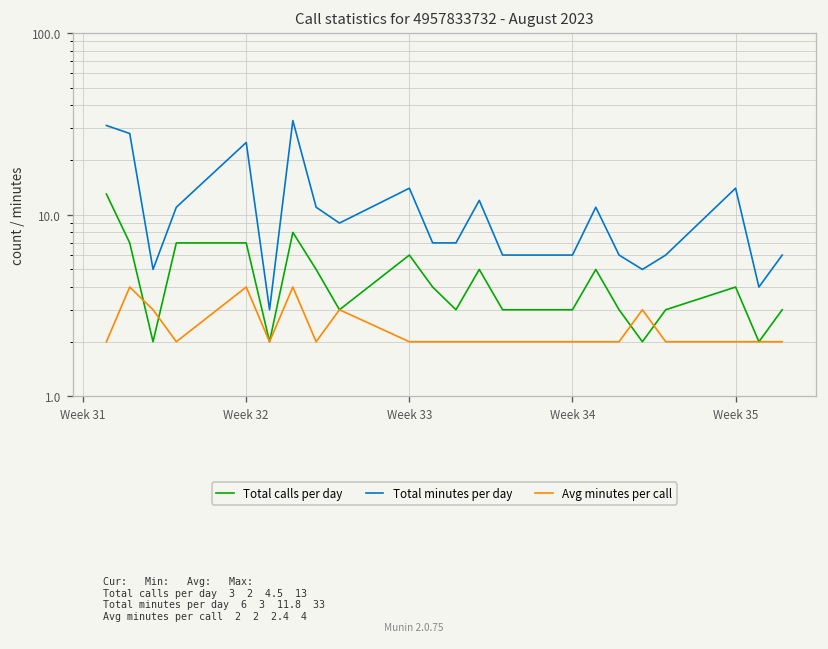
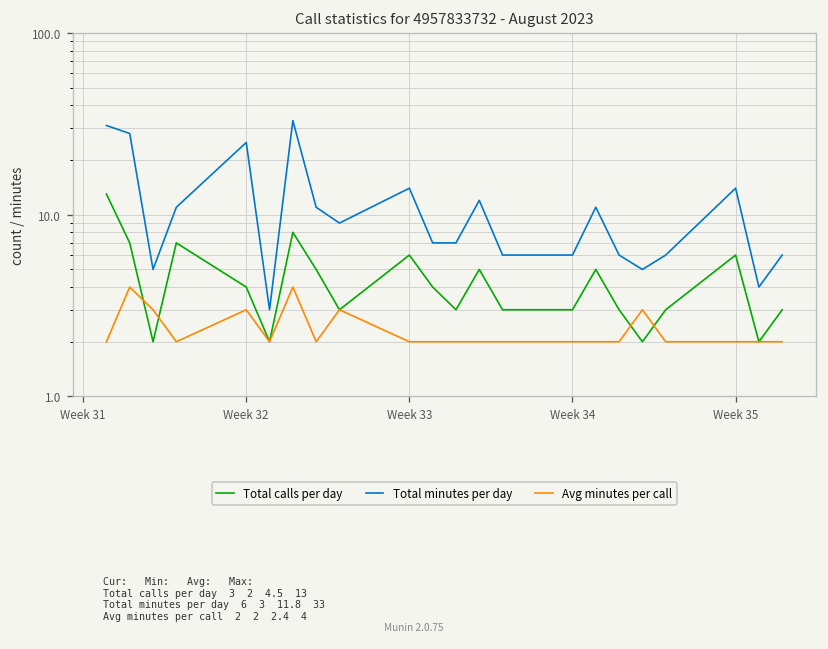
  {
    "Total calls per day": {
-     "Week 32": 7,
+     "Week 32": 4,
      "Week 33": 6,
      "Week 34": 3,
-     "Week 35": 4
+     "Week 35": 6
    },
    "Total minutes per day": {
      "Week 32": 25,
      "Week 33": 14,
      "Week 34": 6,
      "Week 35": 14
    },
    "Avg minutes per call": {
-     "Week 32": 4,
+     "Week 32": 3,
      "Week 33": 2,
      "Week 34": 2,
      "Week 35": 2
    }
  }
